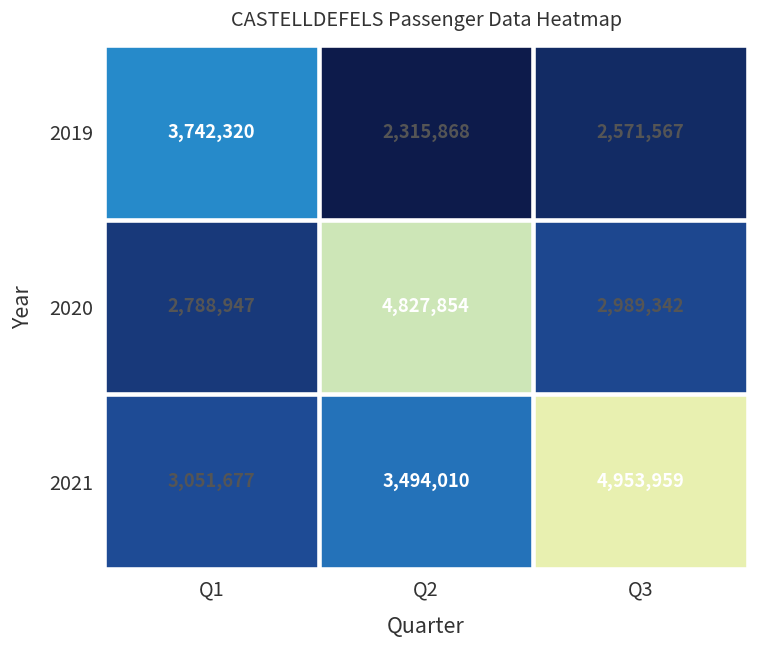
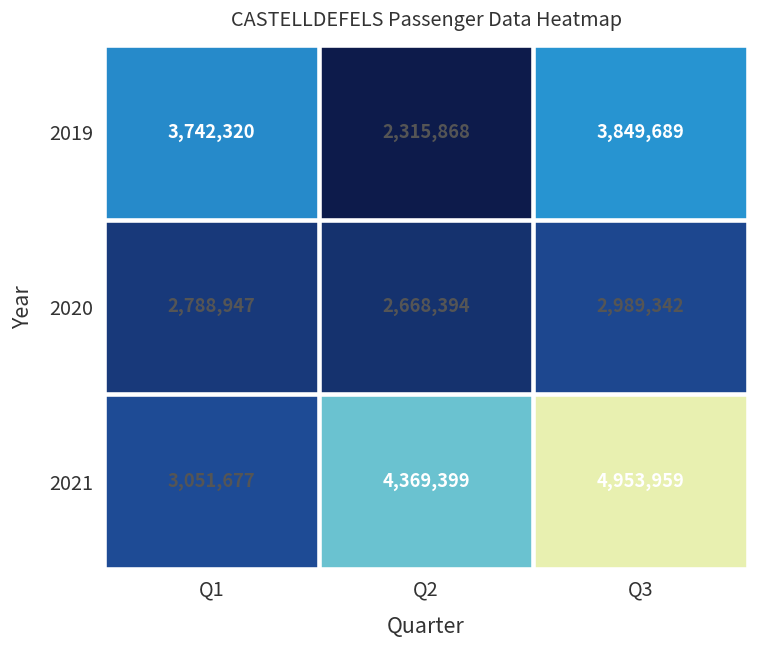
  {
    "2019": {
      "Q1": "3,742,320",
      "Q2": "2,315,868",
-     "Q3": "2,571,567"
+     "Q3": "3,849,689"
    },
    "2020": {
      "Q1": "2,788,947",
-     "Q2": "4,827,854",
+     "Q2": "2,668,394",
      "Q3": "2,989,342"
    },
    "2021": {
      "Q1": "3,051,677",
-     "Q2": "3,494,010",
+     "Q2": "4,369,399",
      "Q3": "4,953,959"
    }
  }
